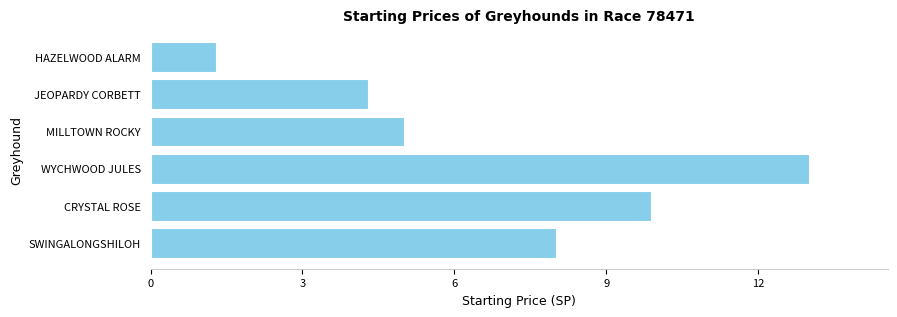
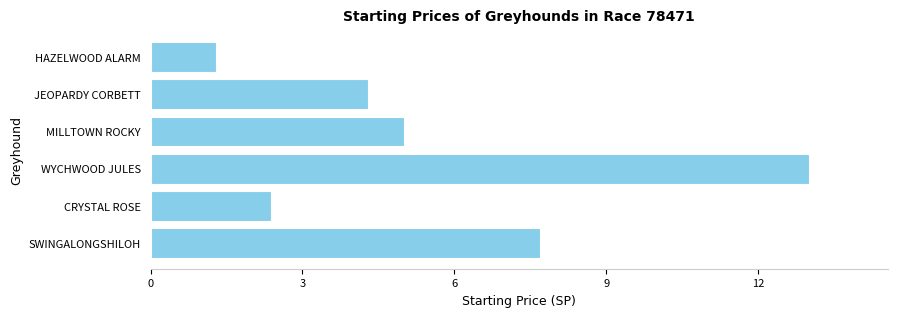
  {
    "HAZELWOOD ALARM": 1.3,
    "JEOPARDY CORBETT": 4.3,
    "MILLTOWN ROCKY": 5.0,
    "WYCHWOOD JULES": 13.0,
-   "CRYSTAL ROSE": 9.9,
-   "SWINGALONGSHILOH": 8.0
+   "CRYSTAL ROSE": 2.4,
+   "SWINGALONGSHILOH": 7.7
  }
